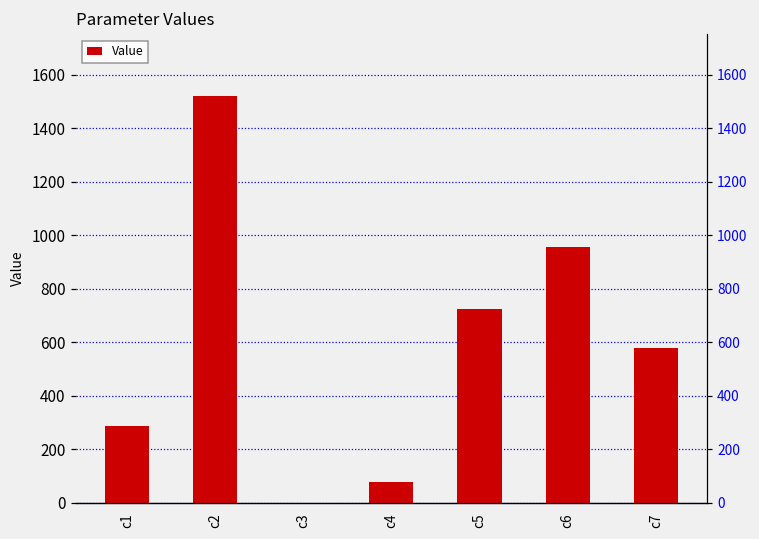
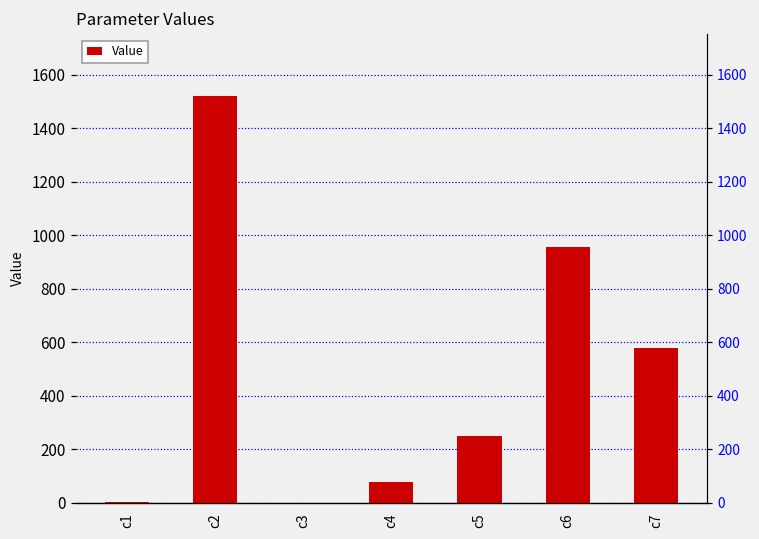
  {
-   "c1": 280,
+   "c1": 0,
    "c2": 1520,
    "c4": 80,
-   "c5": 720,
+   "c5": 250,
    "c6": 960,
    "c7": 580
  }
